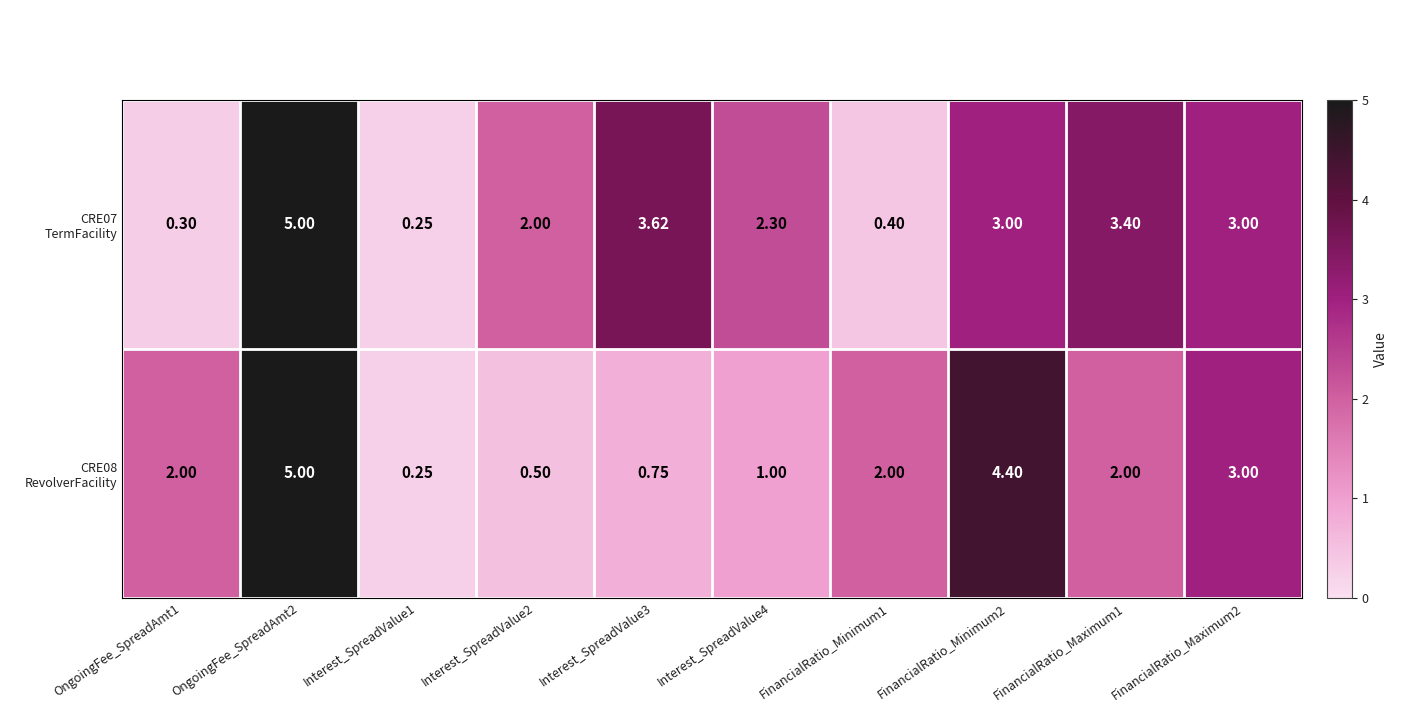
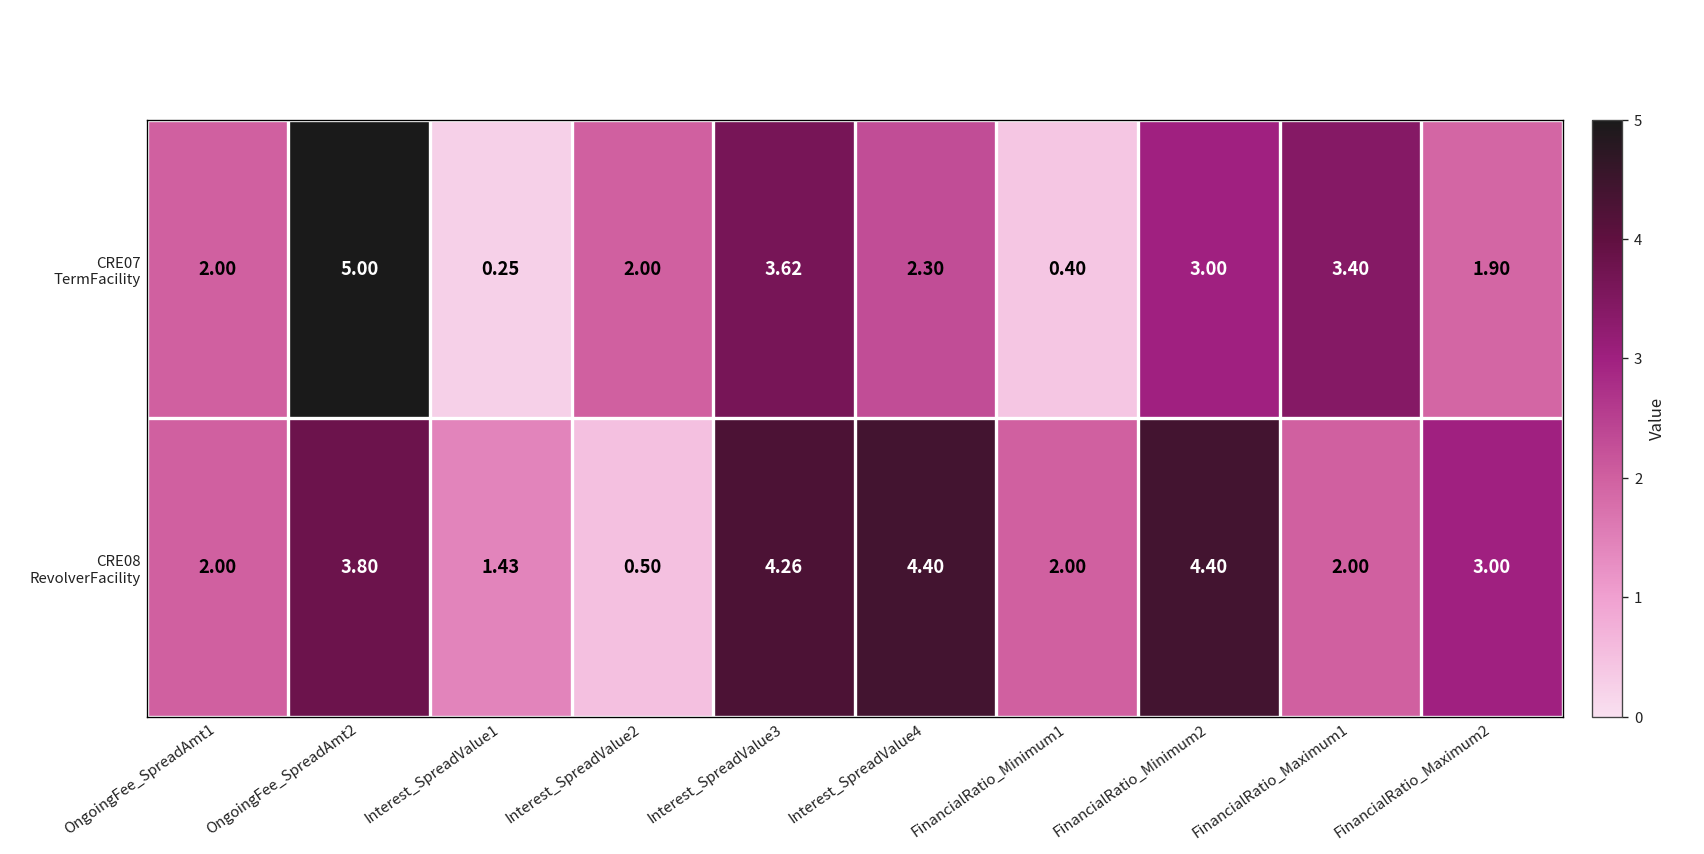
  {
    "CRE07 TermFacility": {
-     "OngoingFee_SpreadAmt1": 0.30,
+     "OngoingFee_SpreadAmt1": 2.00,
      "OngoingFee_SpreadAmt2": 5.00,
      "Interest_SpreadValue1": 0.25,
      "Interest_SpreadValue2": 2.00,
      "Interest_SpreadValue3": 3.62,
      "Interest_SpreadValue4": 2.30,
      "FinancialRatio_Minimum1": 0.40,
      "FinancialRatio_Minimum2": 3.00,
      "FinancialRatio_Maximum1": 3.40,
-     "FinancialRatio_Maximum2": 3.00
+     "FinancialRatio_Maximum2": 1.90
    },
    "CRE08 RevolverFacility": {
      "OngoingFee_SpreadAmt1": 2.00,
-     "OngoingFee_SpreadAmt2": 5.00,
-     "Interest_SpreadValue1": 0.25,
+     "OngoingFee_SpreadAmt2": 3.80,
+     "Interest_SpreadValue1": 1.43,
      "Interest_SpreadValue2": 0.50,
-     "Interest_SpreadValue3": 0.75,
-     "Interest_SpreadValue4": 1.00,
+     "Interest_SpreadValue3": 4.26,
+     "Interest_SpreadValue4": 4.40,
      "FinancialRatio_Minimum1": 2.00,
      "FinancialRatio_Minimum2": 4.40,
      "FinancialRatio_Maximum1": 2.00,
      "FinancialRatio_Maximum2": 3.00
    }
  }
